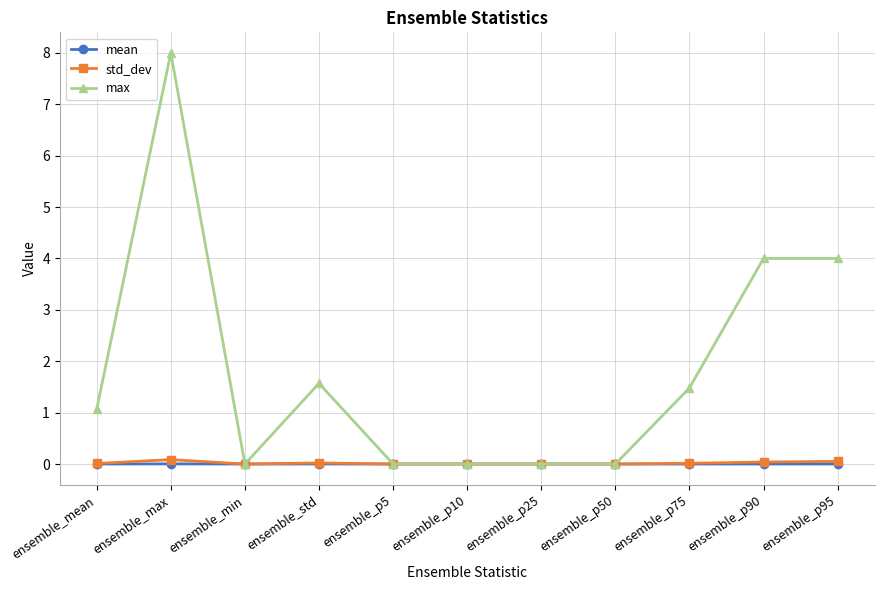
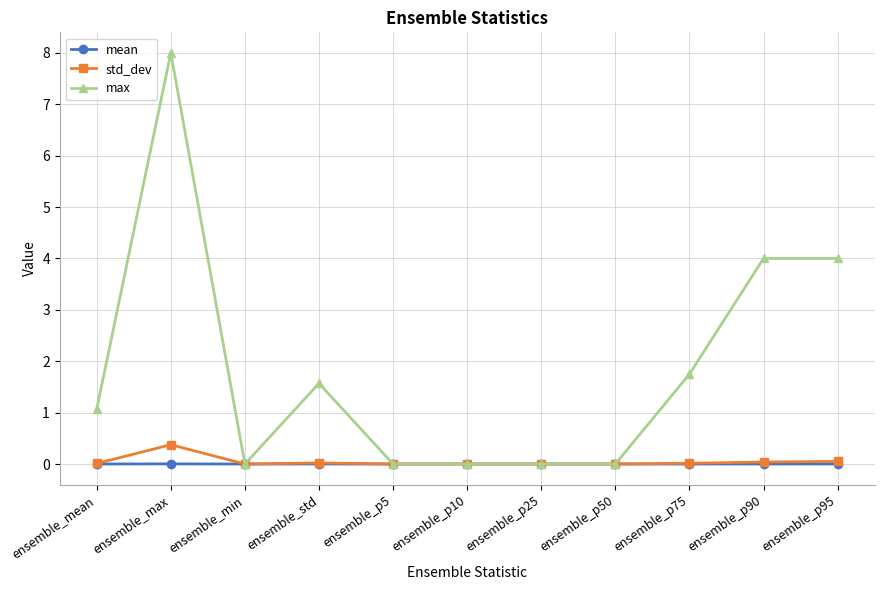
  {
    "mean": {
      "ensemble_max": 0.0,
      "ensemble_p95": 0.0
    },
    "std_dev": {
-     "ensemble_max": 0.1,
+     "ensemble_max": 0.4,
      "ensemble_p95": 0.1
    },
    "max": {
      "ensemble_mean": 1.1,
      "ensemble_max": 8.0,
      "ensemble_std": 1.6,
-     "ensemble_p75": 1.5,
+     "ensemble_p75": 1.8,
      "ensemble_p90": 4.0,
      "ensemble_p95": 4.0
    }
  }
